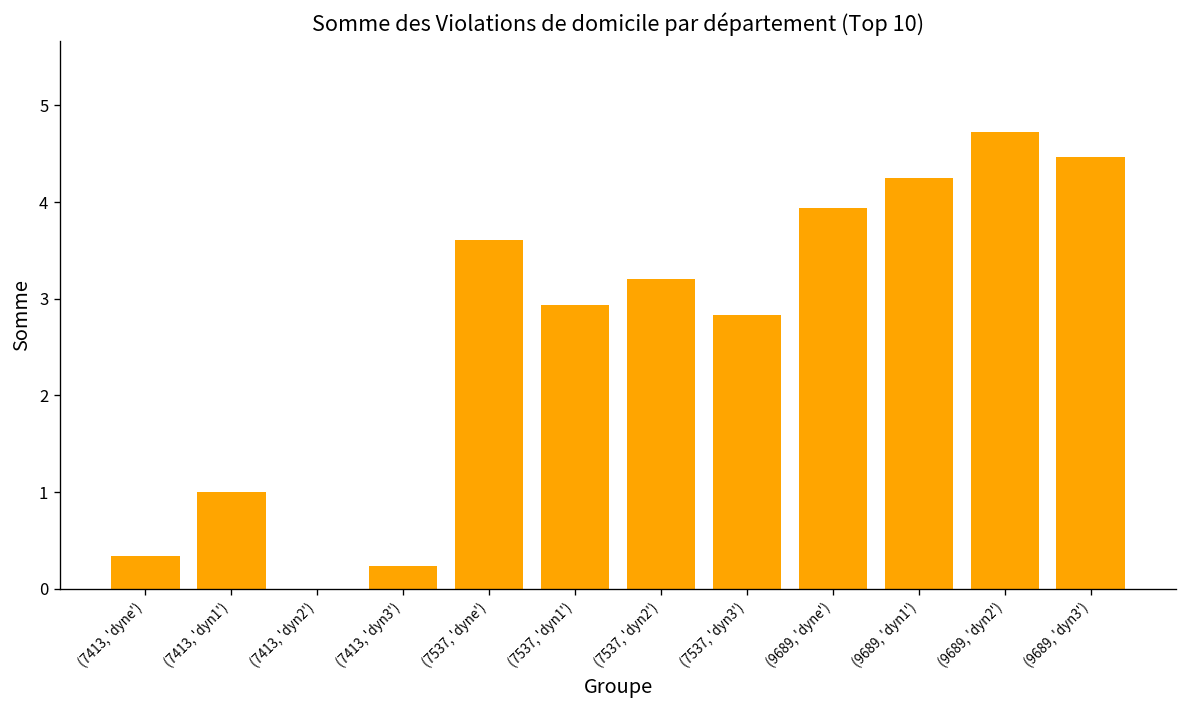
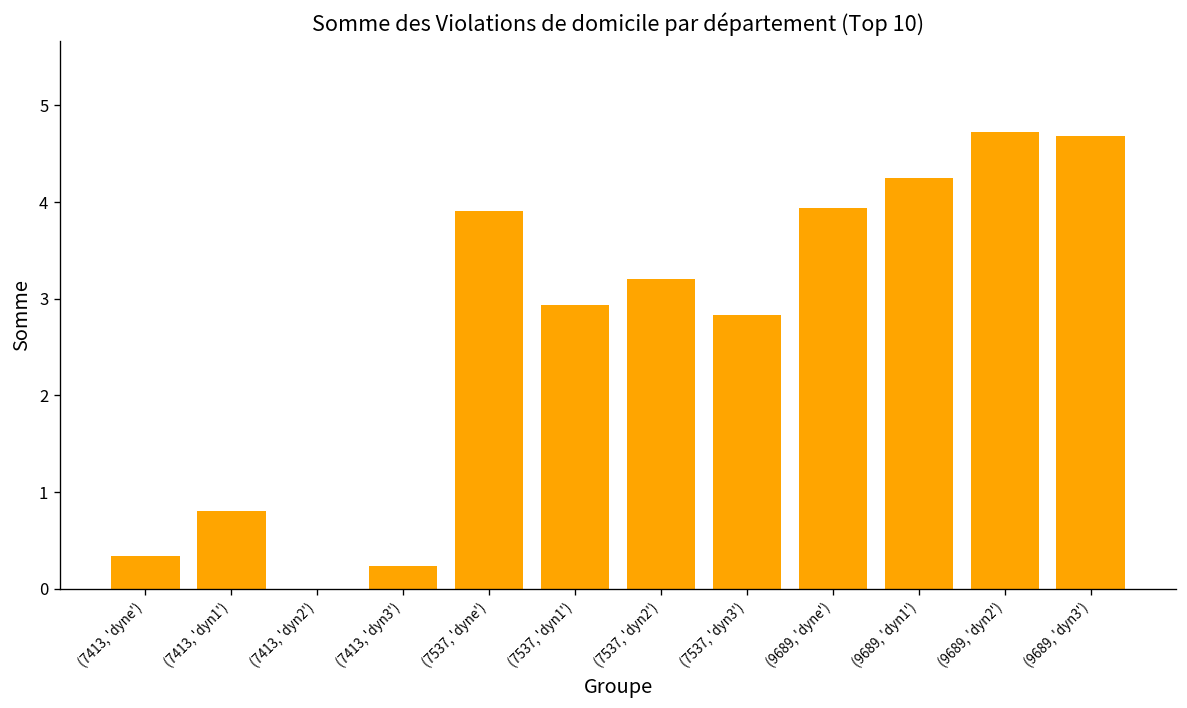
  {
    "(7413, 'dyne')": 0.3,
-   "(7413, 'dyn1')": 1.0,
+   "(7413, 'dyn1')": 0.8,
    "(7413, 'dyn2')": 0.0,
    "(7413, 'dyn3')": 0.2,
-   "(7537, 'dyne')": 3.6,
+   "(7537, 'dyne')": 3.9,
    "(7537, 'dyn1')": 2.9,
    "(7537, 'dyn2')": 3.2,
    "(7537, 'dyn3')": 2.8,
    "(9689, 'dyne')": 3.9,
    "(9689, 'dyn1')": 4.2,
    "(9689, 'dyn2')": 4.7,
-   "(9689, 'dyn3')": 4.5
+   "(9689, 'dyn3')": 4.7
  }
